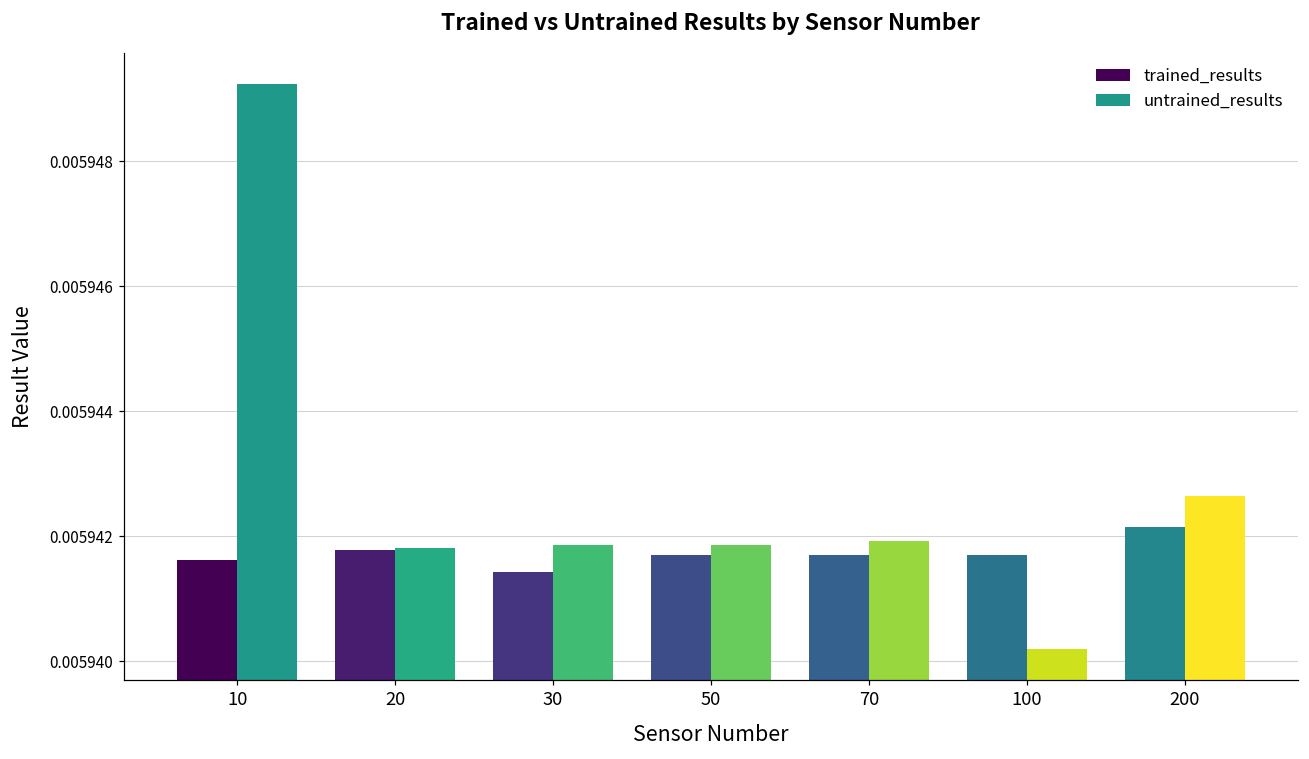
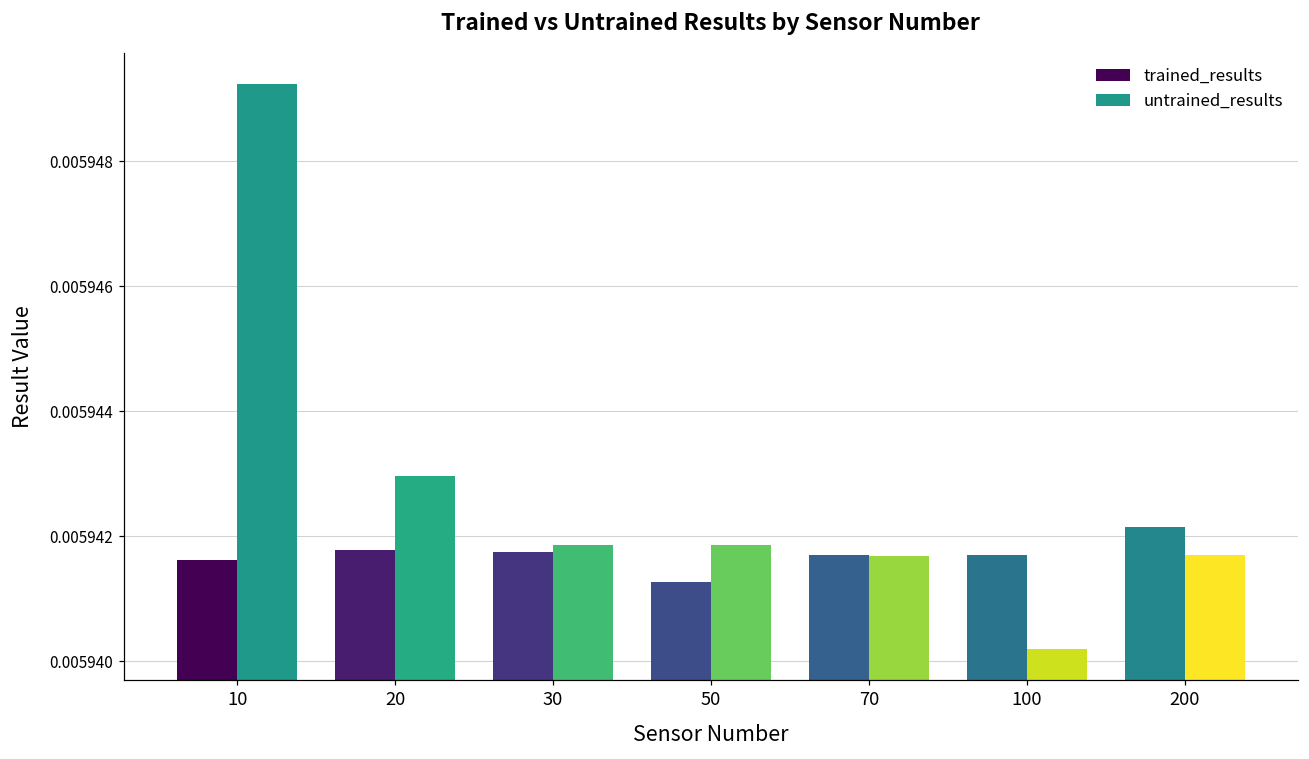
  {
    "trained_results": {
      "10": 0.0059416,
      "20": 0.0059418,
-     "30": 0.0059414,
-     "50": 0.0059417,
+     "30": 0.0059418,
+     "50": 0.0059413,
      "70": 0.0059417,
      "100": 0.0059417,
      "200": 0.0059422
    },
    "untrained_results": {
      "10": 0.0059492,
-     "20": 0.0059418,
+     "20": 0.0059430,
      "30": 0.0059419,
      "50": 0.0059419,
-     "70": 0.0059419,
+     "70": 0.0059417,
      "100": 0.0059402,
-     "200": 0.0059426
+     "200": 0.0059417
    }
  }
